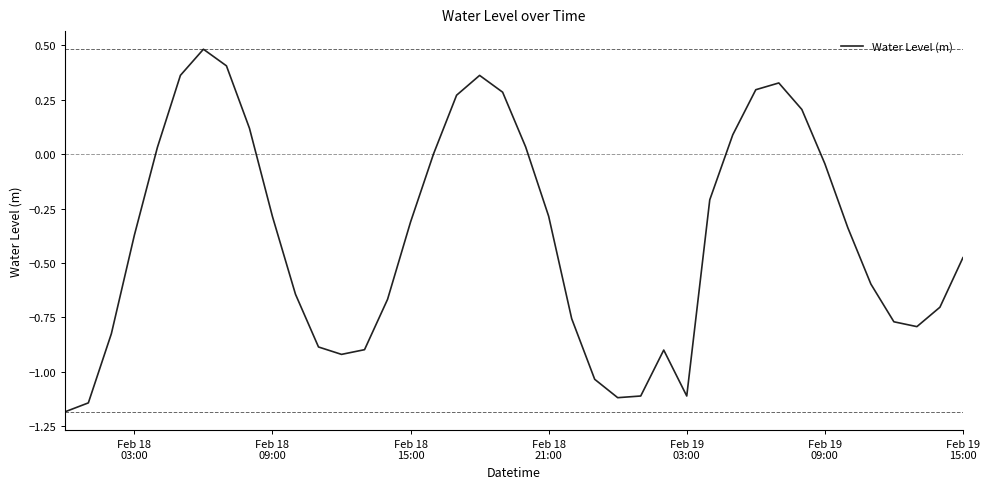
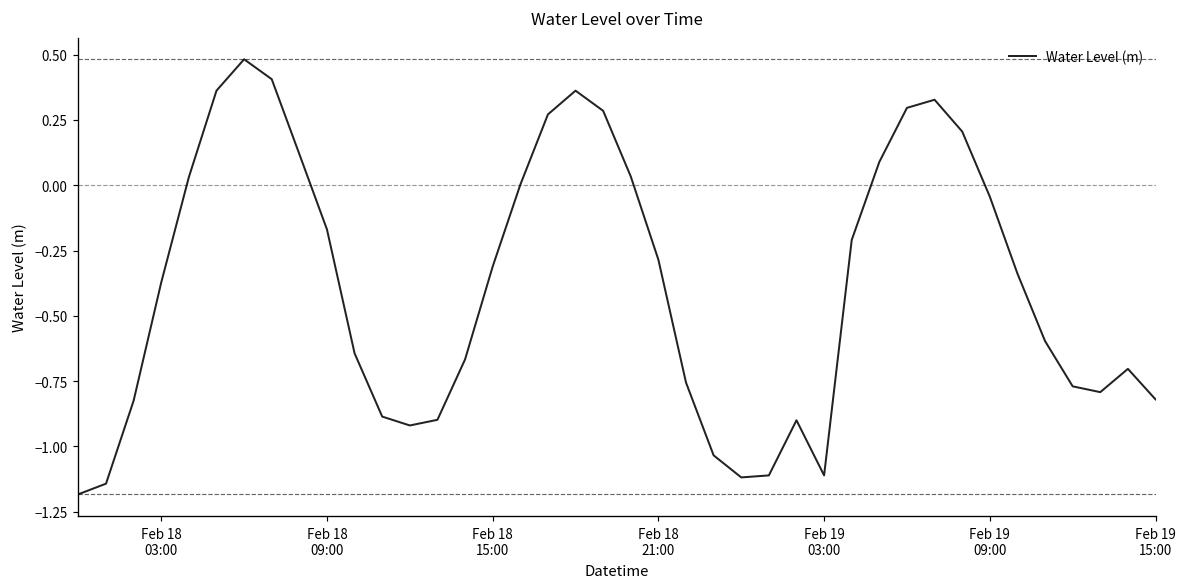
  {
    "Feb 18 03:00": -0.37,
-   "Feb 18 09:00": -0.29,
+   "Feb 18 09:00": -0.17,
    "Feb 18 15:00": -0.31,
    "Feb 18 21:00": -0.29,
    "Feb 19 03:00": -1.11,
    "Feb 19 09:00": -0.04,
-   "Feb 19 15:00": -0.48
+   "Feb 19 15:00": -0.82
  }
